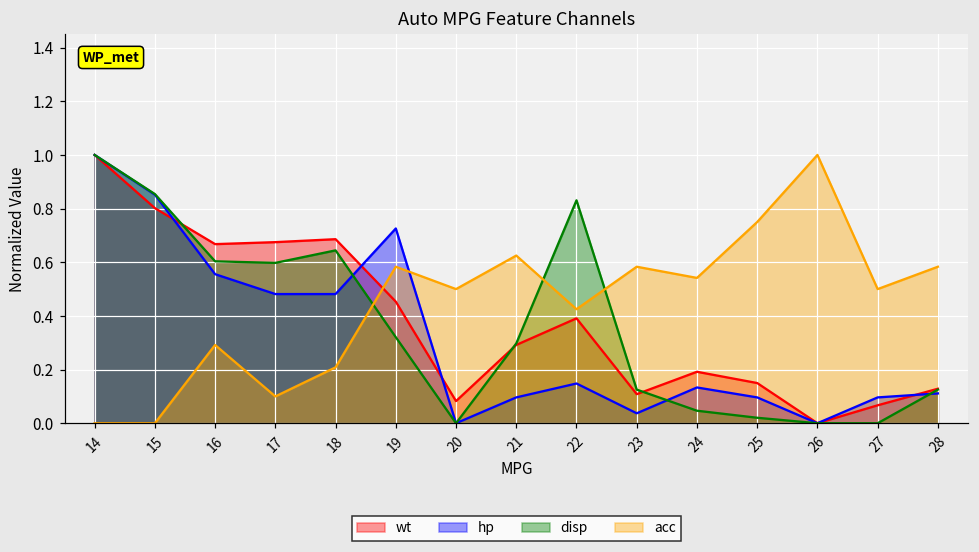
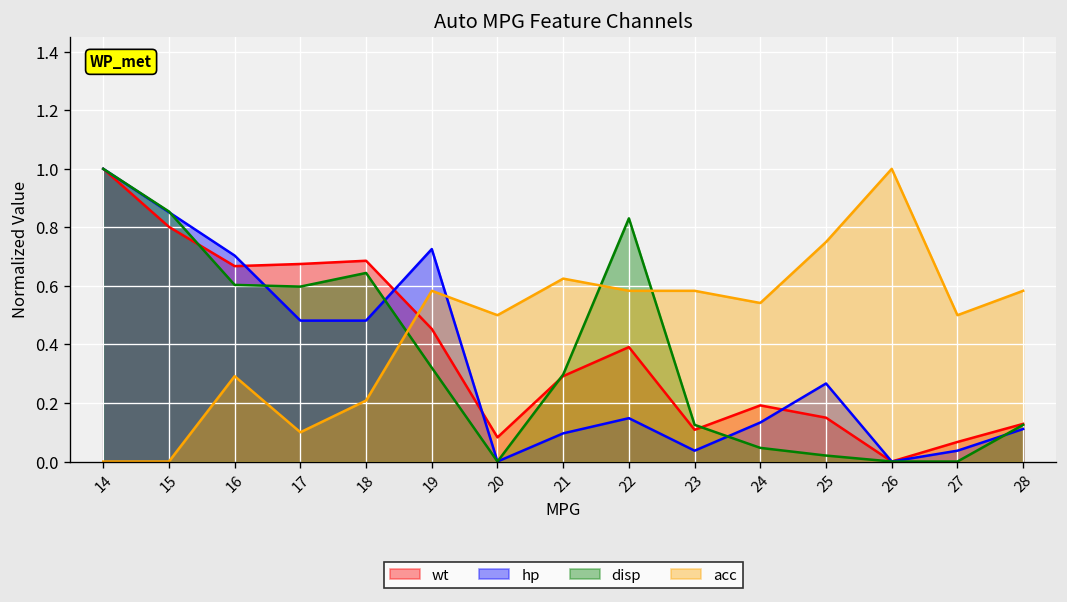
  {
    "wt": {
      "15": 0.80,
      "16": 0.67,
      "17": 0.67,
      "18": 0.69,
      "19": 0.45,
      "20": 0.08,
      "22": 0.39,
      "23": 0.11,
      "24": 0.19,
      "25": 0.15,
      "27": 0.07
    },
    "hp": {
-     "16": 0.56,
+     "16": 0.70,
      "17": 0.48,
      "18": 0.48,
      "19": 0.73,
      "21": 0.10,
      "22": 0.15,
      "23": 0.04,
      "24": 0.13,
-     "25": 0.10,
-     "27": 0.10,
+     "25": 0.27,
+     "27": 0.04,
      "28": 0.11
    },
    "disp": {
      "16": 0.60,
      "17": 0.60,
      "18": 0.64,
      "19": 0.32,
      "22": 0.83,
      "23": 0.13,
      "24": 0.05,
      "25": 0.02,
      "27": 0.00
    },
    "acc": {
      "14": 0.00,
      "15": 0.00,
      "16": 0.29,
      "17": 0.10,
      "18": 0.21,
      "19": 0.58,
      "20": 0.50,
      "21": 0.62,
-     "22": 0.42,
+     "22": 0.58,
      "23": 0.58,
      "24": 0.54,
      "25": 0.75,
      "26": 1.00,
      "27": 0.50,
      "28": 0.58
    }
  }
